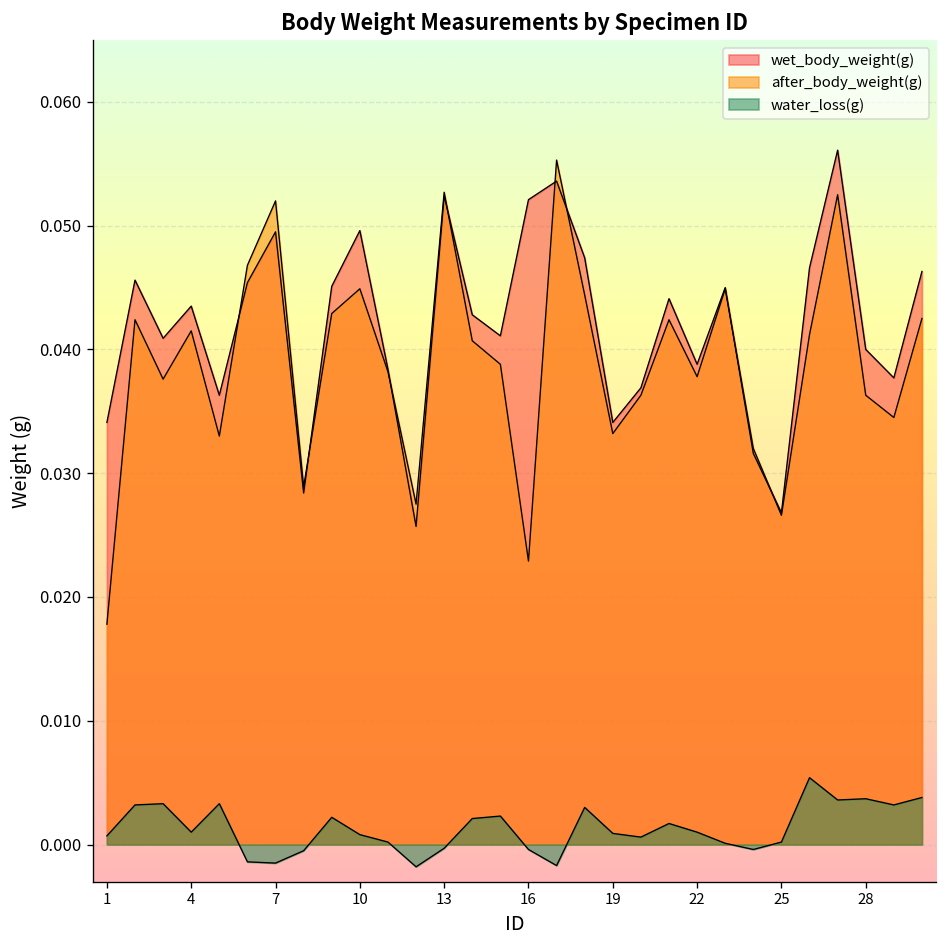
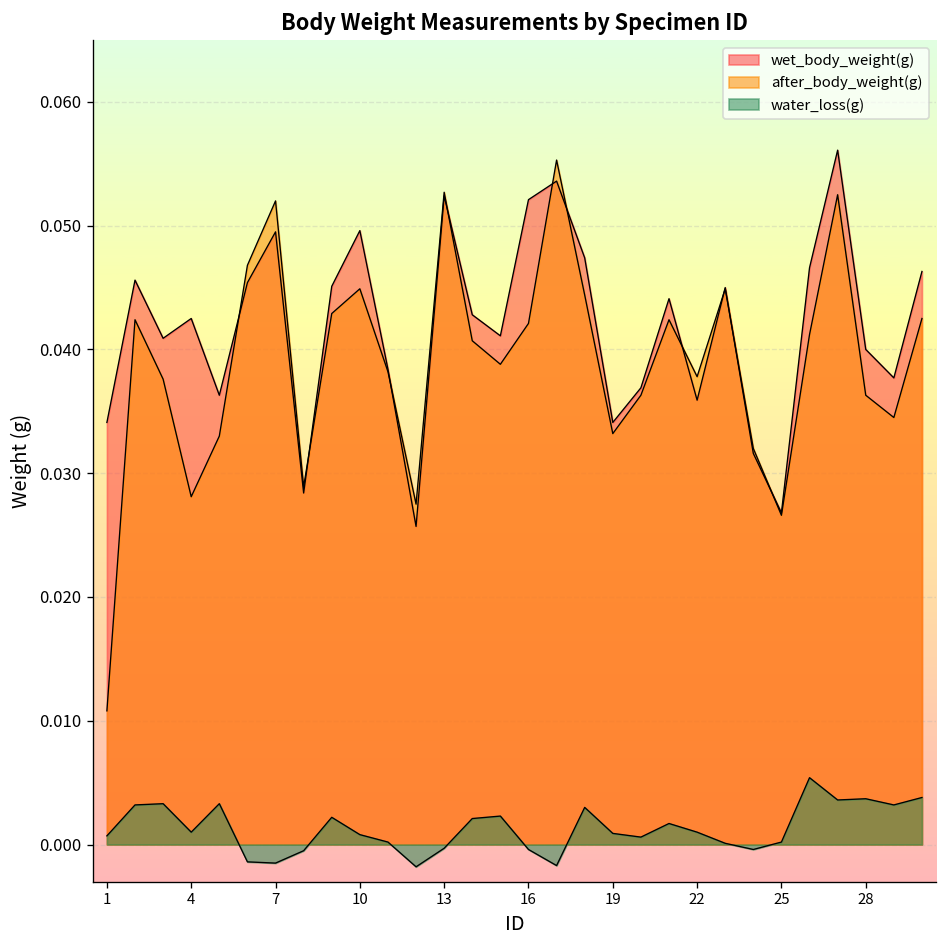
  {
    "wet_body_weight(g)": {
      "1": 0.0341,
-     "4": 0.0435,
+     "4": 0.0425,
      "7": 0.0495,
      "10": 0.0496,
      "13": 0.0524,
      "16": 0.0521,
      "19": 0.0341,
-     "22": 0.0388,
+     "22": 0.0359,
      "28": 0.0400
    },
    "after_body_weight(g)": {
-     "1": 0.0178,
-     "4": 0.0415,
+     "1": 0.0108,
+     "4": 0.0281,
      "7": 0.0520,
      "10": 0.0449,
      "13": 0.0527,
-     "16": 0.0229,
+     "16": 0.0421,
      "19": 0.0332,
      "22": 0.0378,
      "28": 0.0363
    }
  }
